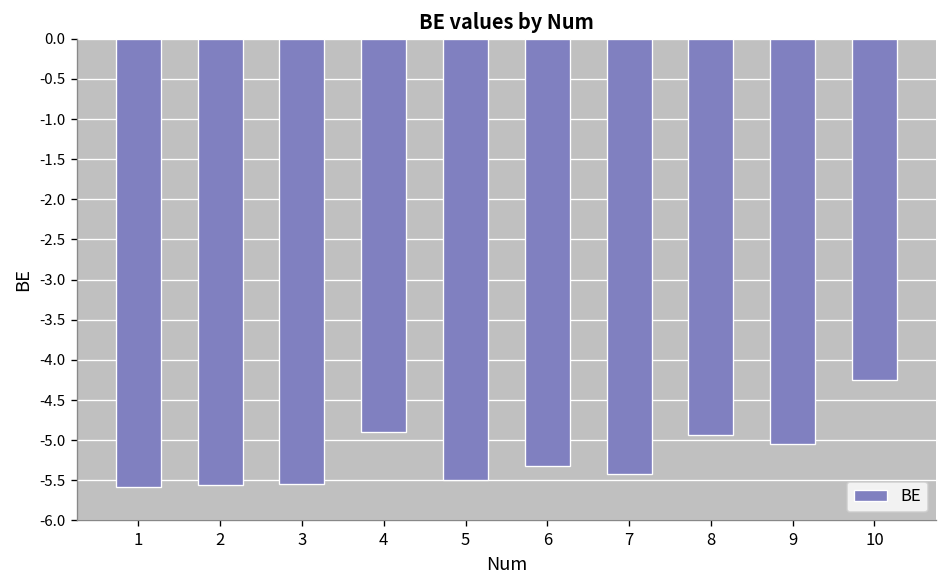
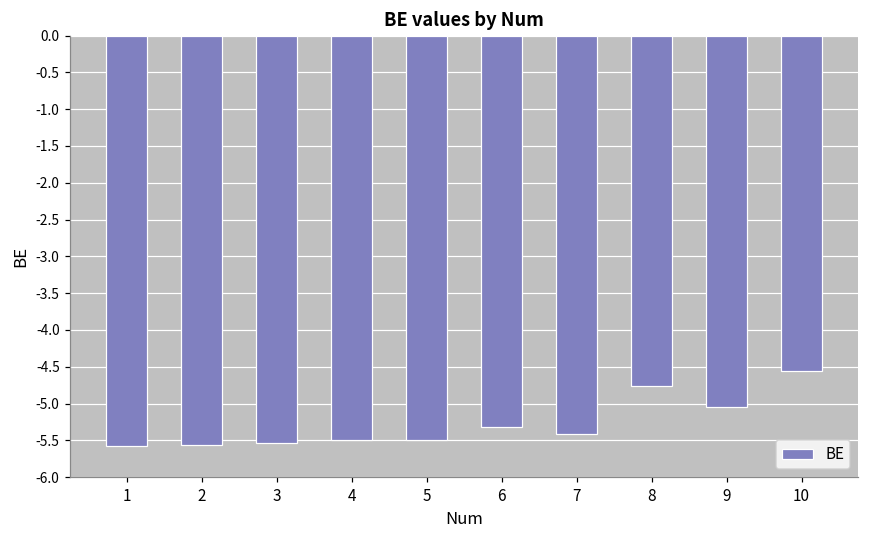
  {
    "1": -5.6,
    "2": -5.6,
    "3": -5.5,
-   "4": -4.9,
+   "4": -5.5,
    "5": -5.5,
    "6": -5.3,
    "7": -5.4,
-   "8": -4.9,
+   "8": -4.8,
    "9": -5.1,
-   "10": -4.3
+   "10": -4.6
  }
